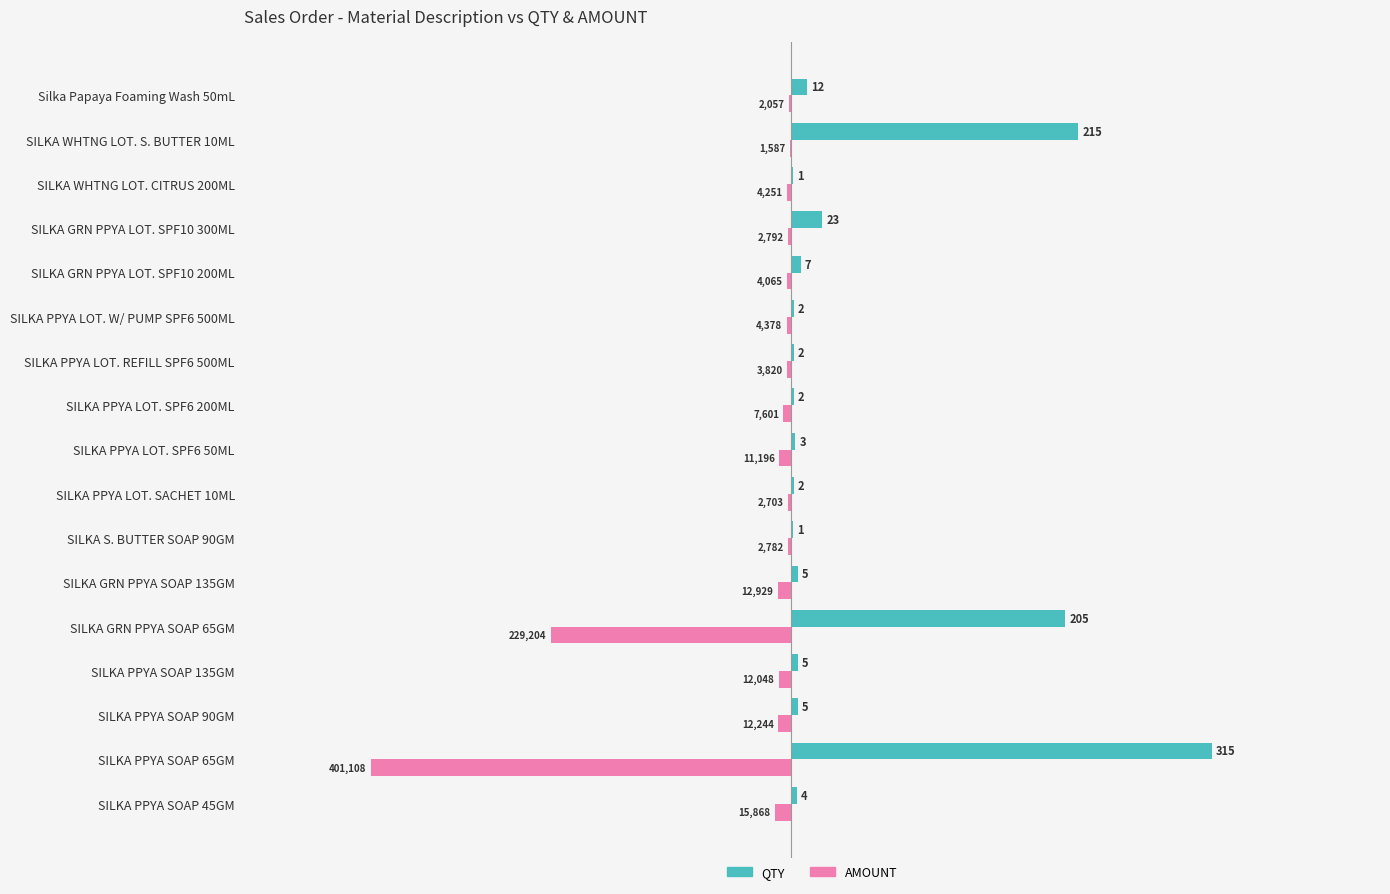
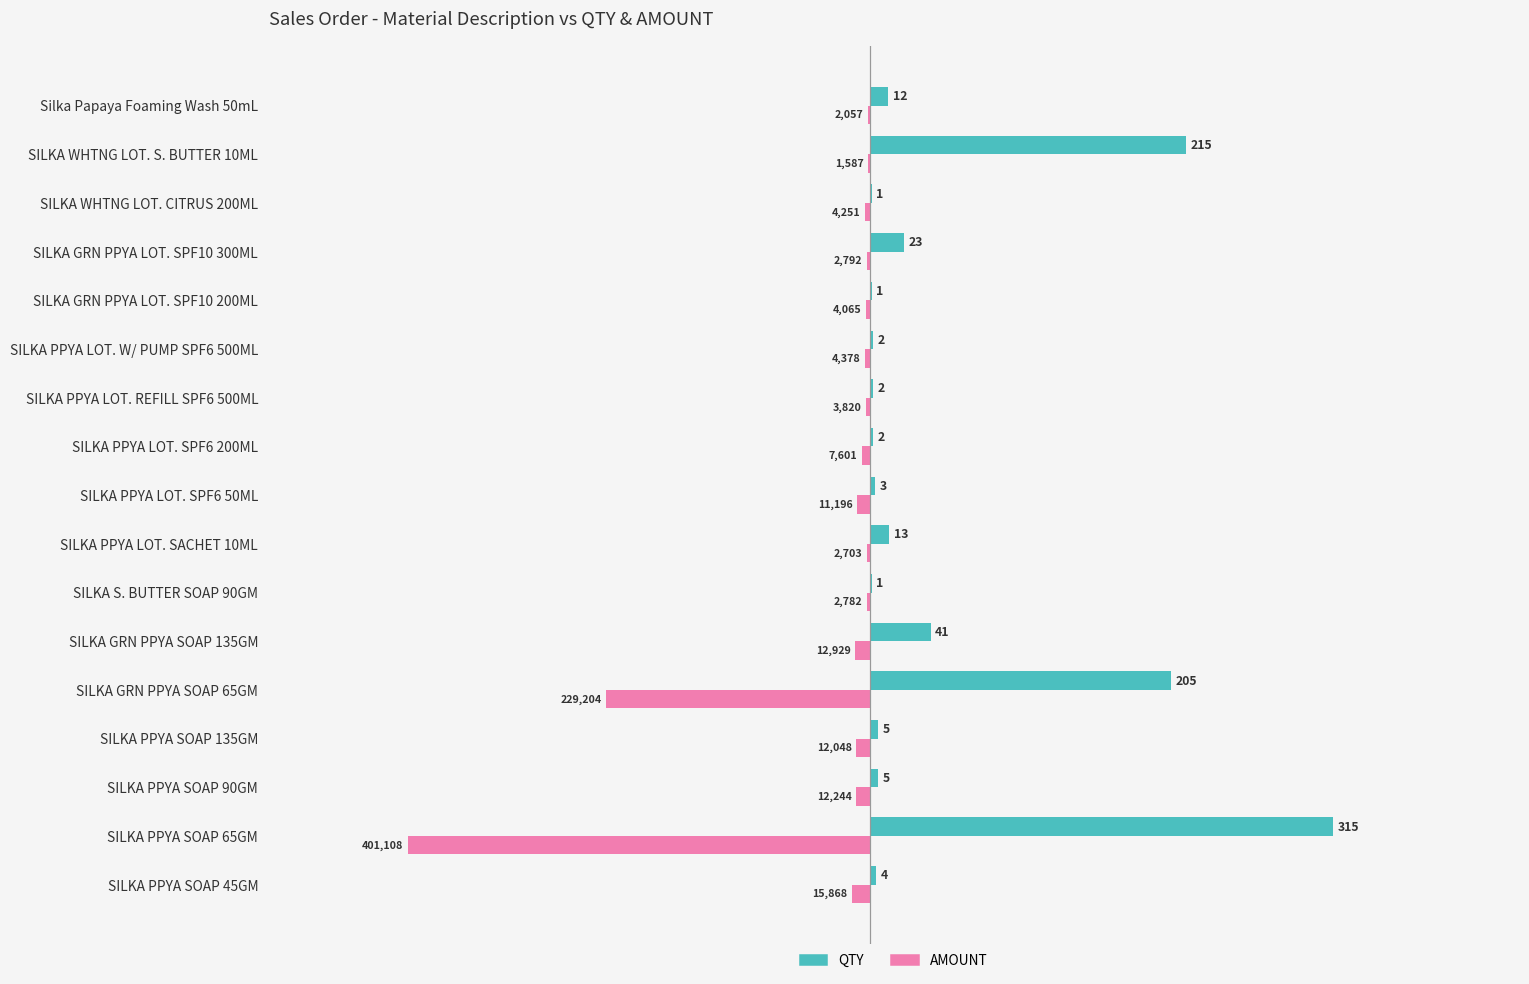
  {
    "QTY": {
      "Silka Papaya Foaming Wash 50mL": 12,
      "SILKA WHTNG LOT. S. BUTTER 10ML": 215,
      "SILKA WHTNG LOT. CITRUS 200ML": 1,
      "SILKA GRN PPYA LOT. SPF10 300ML": 23,
-     "SILKA GRN PPYA LOT. SPF10 200ML": 7,
+     "SILKA GRN PPYA LOT. SPF10 200ML": 1,
      "SILKA PPYA LOT. W/ PUMP SPF6 500ML": 2,
      "SILKA PPYA LOT. REFILL SPF6 500ML": 2,
      "SILKA PPYA LOT. SPF6 200ML": 2,
      "SILKA PPYA LOT. SPF6 50ML": 3,
-     "SILKA PPYA LOT. SACHET 10ML": 2,
+     "SILKA PPYA LOT. SACHET 10ML": 13,
      "SILKA S. BUTTER SOAP 90GM": 1,
-     "SILKA GRN PPYA SOAP 135GM": 5,
+     "SILKA GRN PPYA SOAP 135GM": 41,
      "SILKA GRN PPYA SOAP 65GM": 205,
      "SILKA PPYA SOAP 135GM": 5,
      "SILKA PPYA SOAP 90GM": 5,
      "SILKA PPYA SOAP 65GM": 315,
      "SILKA PPYA SOAP 45GM": 4
    }
  }
